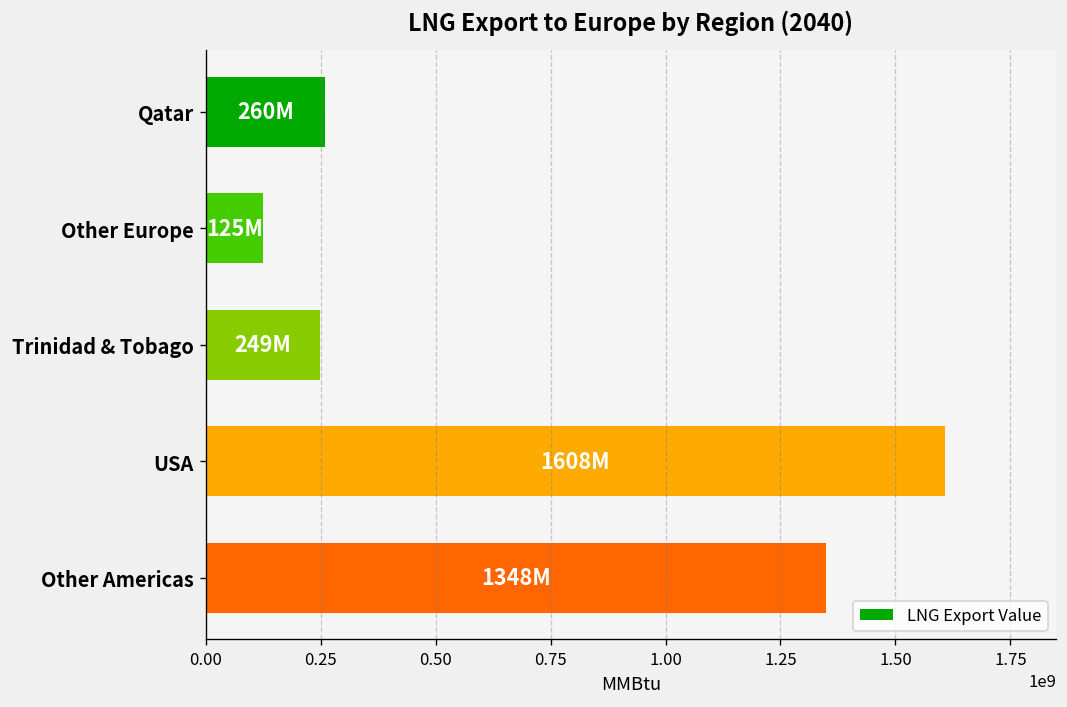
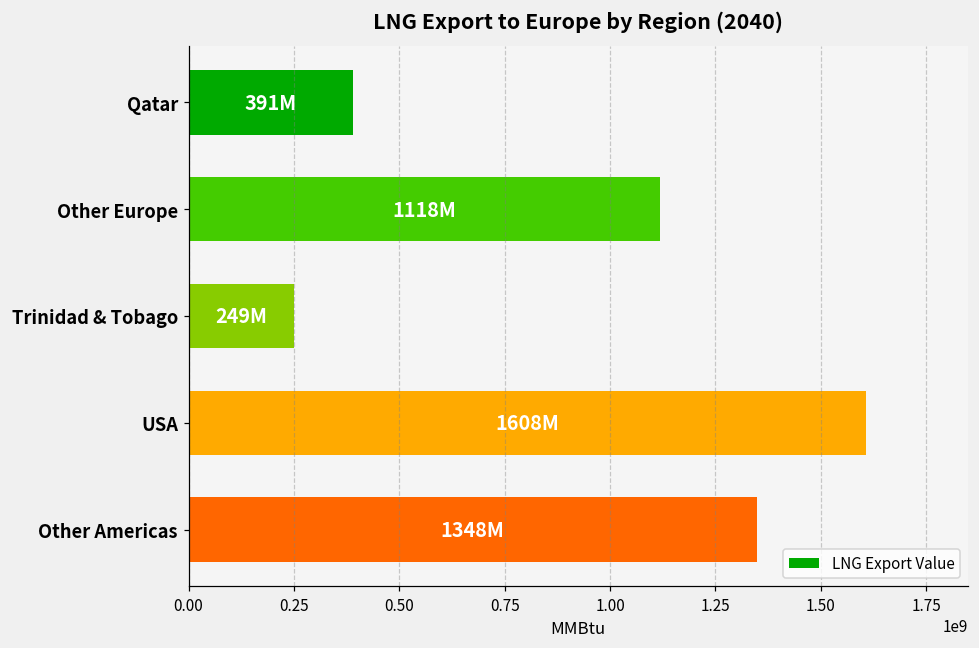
  {
-   "Qatar": "260M",
-   "Other Europe": "125M",
+   "Qatar": "391M",
+   "Other Europe": "1118M",
    "Trinidad & Tobago": "249M",
    "USA": "1608M",
    "Other Americas": "1348M"
  }
